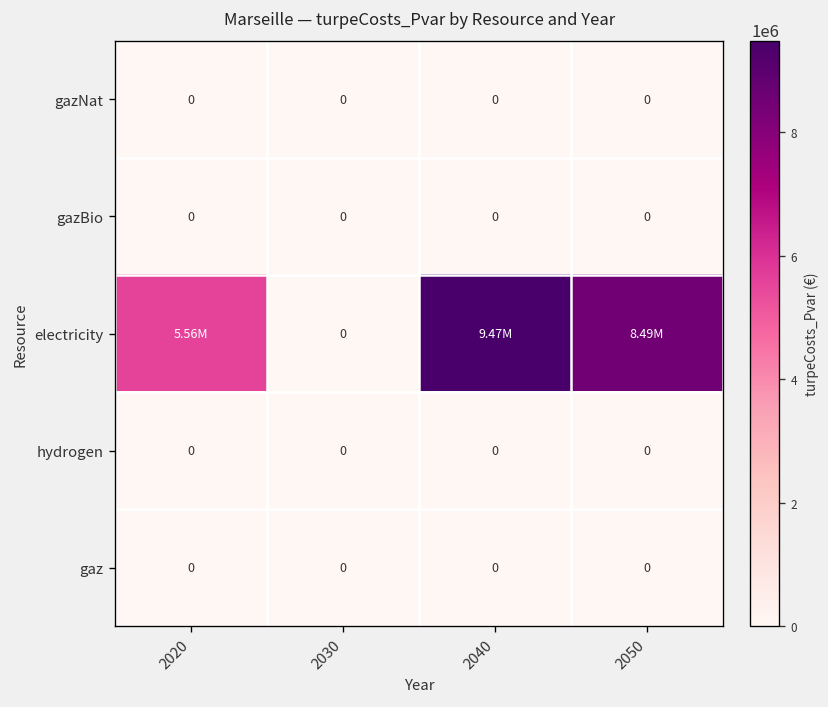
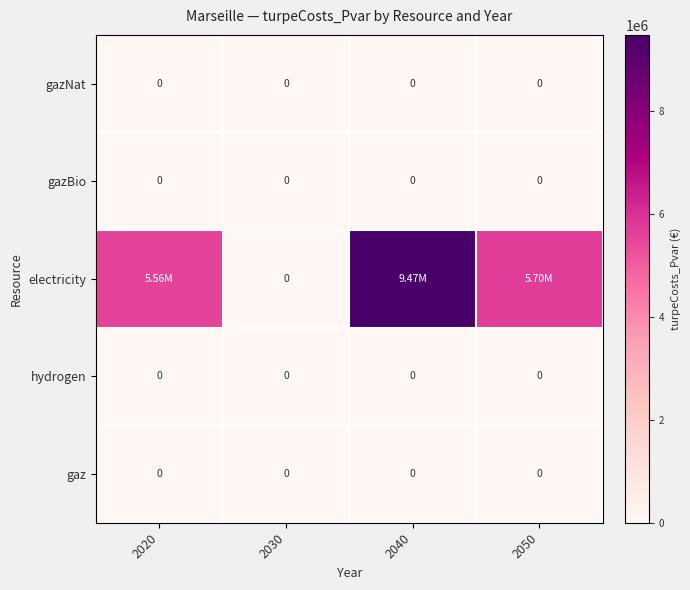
  {
    "gazNat": {
      "2020": "0",
      "2030": "0",
      "2040": "0",
      "2050": "0"
    },
    "gazBio": {
      "2020": "0",
      "2030": "0",
      "2040": "0",
      "2050": "0"
    },
    "electricity": {
      "2020": "5.56M",
      "2030": "0",
      "2040": "9.47M",
-     "2050": "8.49M"
+     "2050": "5.70M"
    },
    "hydrogen": {
      "2020": "0",
      "2030": "0",
      "2040": "0",
      "2050": "0"
    },
    "gaz": {
      "2020": "0",
      "2030": "0",
      "2040": "0",
      "2050": "0"
    }
  }
